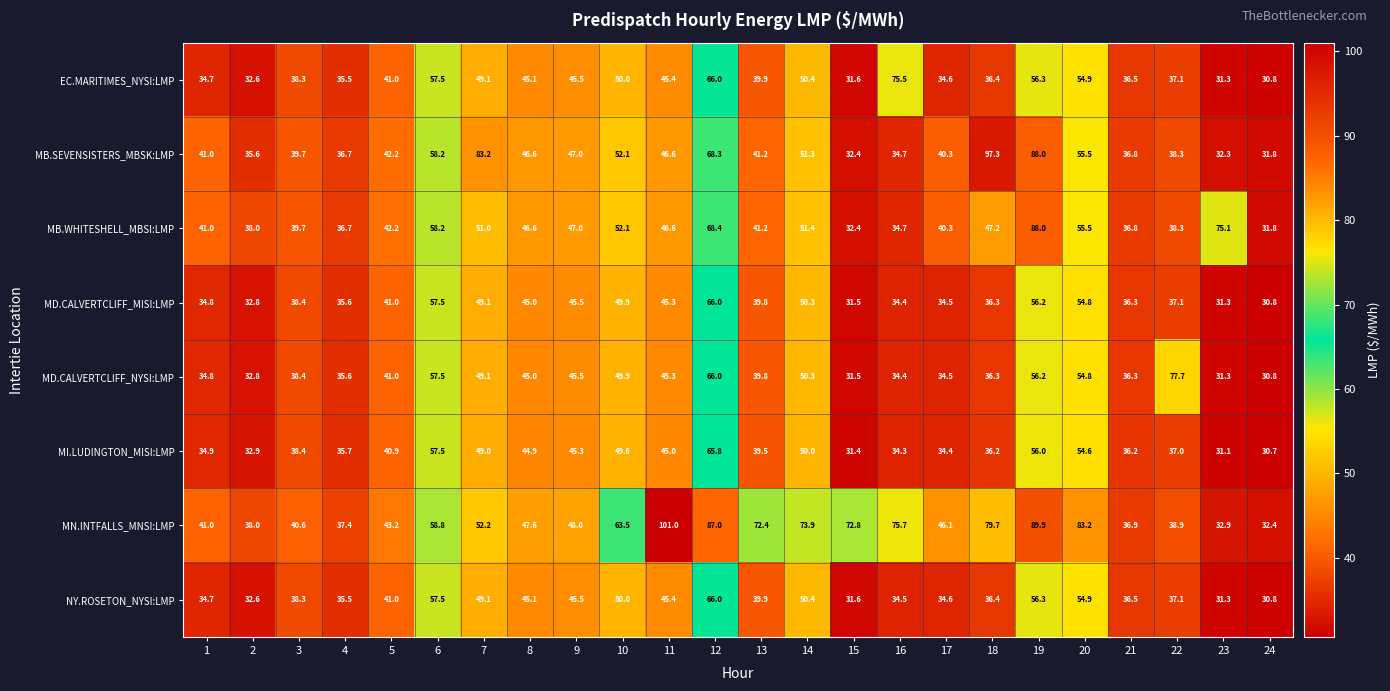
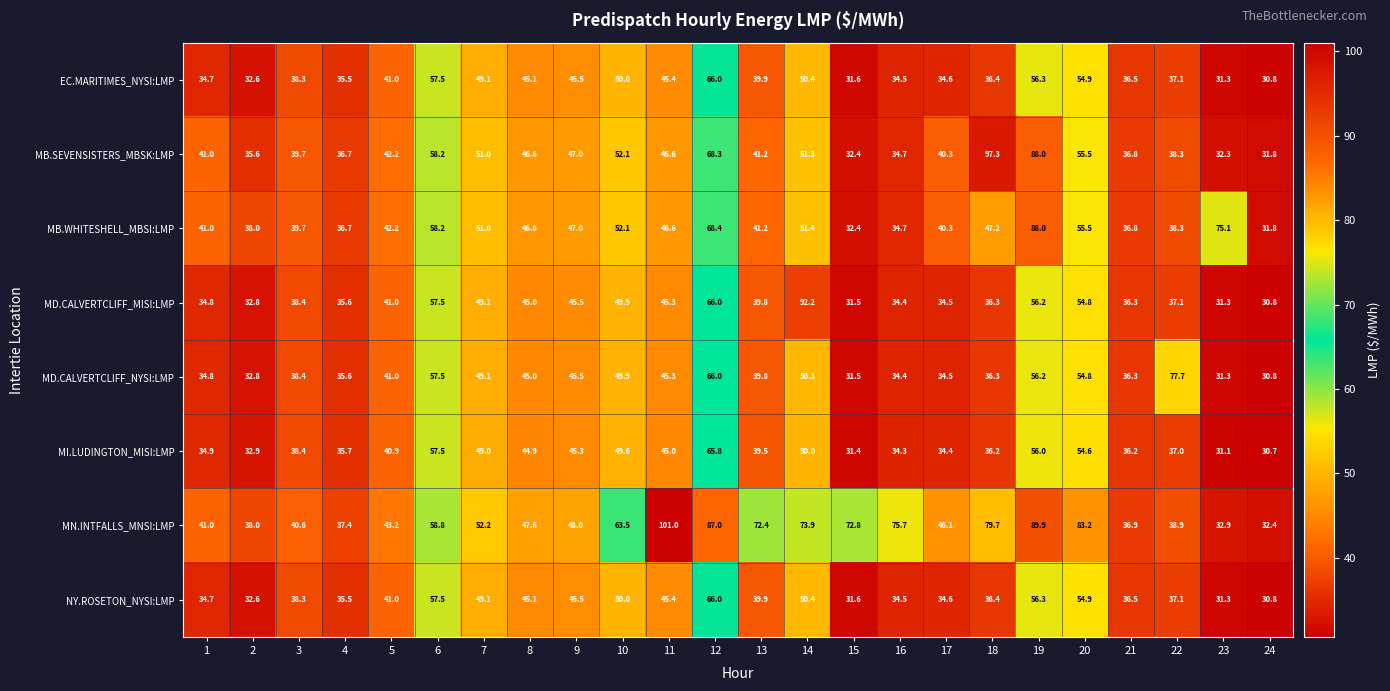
  {
    "EC.MARITIMES_NYSI:LMP": {
      "1": 34.7,
      "2": 32.6,
      "3": 38.3,
      "4": 35.5,
      "5": 41.0,
      "6": 57.5,
      "7": 49.1,
      "8": 45.1,
      "9": 45.5,
      "10": 50.0,
      "11": 45.4,
      "12": 66.0,
      "13": 39.9,
      "14": 50.4,
      "15": 31.6,
-     "16": 75.5,
+     "16": 34.5,
      "17": 34.6,
      "18": 36.4,
      "19": 56.3,
      "20": 54.9,
      "21": 36.5,
      "22": 37.1,
      "23": 31.3,
      "24": 30.8
    },
    "MB.SEVENSISTERS_MBSK:LMP": {
      "1": 41.0,
      "2": 35.6,
      "3": 39.7,
      "4": 36.7,
      "5": 42.2,
      "6": 58.2,
-     "7": 83.2,
+     "7": 51.0,
      "8": 46.6,
      "9": 47.0,
      "10": 52.1,
      "11": 46.6,
      "12": 68.3,
      "13": 41.2,
      "14": 51.3,
      "15": 32.4,
      "16": 34.7,
      "17": 40.3,
      "18": 97.3,
      "19": 88.0,
      "20": 55.5,
      "21": 36.8,
      "22": 38.3,
      "23": 32.3,
      "24": 31.8
    },
    "MB.WHITESHELL_MBSI:LMP": {
      "1": 41.0,
      "2": 38.0,
      "3": 39.7,
      "4": 36.7,
      "5": 42.2,
      "6": 58.2,
      "7": 51.0,
      "8": 46.6,
      "9": 47.0,
      "10": 52.1,
      "11": 46.6,
      "12": 68.4,
      "13": 41.2,
      "14": 51.4,
      "15": 32.4,
      "16": 34.7,
      "17": 40.3,
      "18": 47.2,
      "19": 88.0,
      "20": 55.5,
      "21": 36.8,
      "22": 38.3,
      "23": 75.1,
      "24": 31.8
    },
    "MD.CALVERTCLIFF_MISI:LMP": {
      "1": 34.8,
      "2": 32.8,
      "3": 38.4,
      "4": 35.6,
      "5": 41.0,
      "6": 57.5,
      "7": 49.1,
      "8": 45.0,
      "9": 45.5,
      "10": 49.9,
      "11": 45.3,
      "12": 66.0,
      "13": 39.8,
-     "14": 50.3,
+     "14": 92.2,
      "15": 31.5,
      "16": 34.4,
      "17": 34.5,
      "18": 36.3,
      "19": 56.2,
      "20": 54.8,
      "21": 36.3,
      "22": 37.1,
      "23": 31.3,
      "24": 30.8
    },
    "MD.CALVERTCLIFF_NYSI:LMP": {
      "1": 34.8,
      "2": 32.8,
      "3": 38.4,
      "4": 35.6,
      "5": 41.0,
      "6": 57.5,
      "7": 49.1,
      "8": 45.0,
      "9": 45.5,
      "10": 49.9,
      "11": 45.3,
      "12": 66.0,
      "13": 39.8,
      "14": 50.3,
      "15": 31.5,
      "16": 34.4,
      "17": 34.5,
      "18": 36.3,
      "19": 56.2,
      "20": 54.8,
      "21": 36.3,
      "22": 77.7,
      "23": 31.3,
      "24": 30.8
    },
    "MI.LUDINGTON_MISI:LMP": {
      "1": 34.9,
      "2": 32.9,
      "3": 38.4,
      "4": 35.7,
      "5": 40.9,
      "6": 57.5,
      "7": 49.0,
      "8": 44.9,
      "9": 45.3,
      "10": 49.6,
      "11": 45.0,
      "12": 65.8,
      "13": 39.5,
      "14": 50.0,
      "15": 31.4,
      "16": 34.3,
      "17": 34.4,
      "18": 36.2,
      "19": 56.0,
      "20": 54.6,
      "21": 36.2,
      "22": 37.0,
      "23": 31.1,
      "24": 30.7
    },
    "MN.INTFALLS_MNSI:LMP": {
      "1": 41.0,
      "2": 38.0,
      "3": 40.6,
      "4": 37.4,
      "5": 43.2,
      "6": 58.8,
      "7": 52.2,
      "8": 47.6,
      "9": 48.0,
      "10": 63.5,
      "11": 101.0,
      "12": 87.0,
      "13": 72.4,
      "14": 73.9,
      "15": 72.8,
      "16": 75.7,
      "17": 46.1,
      "18": 79.7,
      "19": 89.9,
      "20": 83.2,
      "21": 36.9,
      "22": 38.9,
      "23": 32.9,
      "24": 32.4
    },
    "NY.ROSETON_NYSI:LMP": {
      "1": 34.7,
      "2": 32.6,
      "3": 38.3,
      "4": 35.5,
      "5": 41.0,
      "6": 57.5,
      "7": 49.1,
      "8": 45.1,
      "9": 45.5,
      "10": 50.0,
      "11": 45.4,
      "12": 66.0,
      "13": 39.9,
      "14": 50.4,
      "15": 31.6,
      "16": 34.5,
      "17": 34.6,
      "18": 36.4,
      "19": 56.3,
      "20": 54.9,
      "21": 36.5,
      "22": 37.1,
      "23": 31.3,
      "24": 30.8
    }
  }
